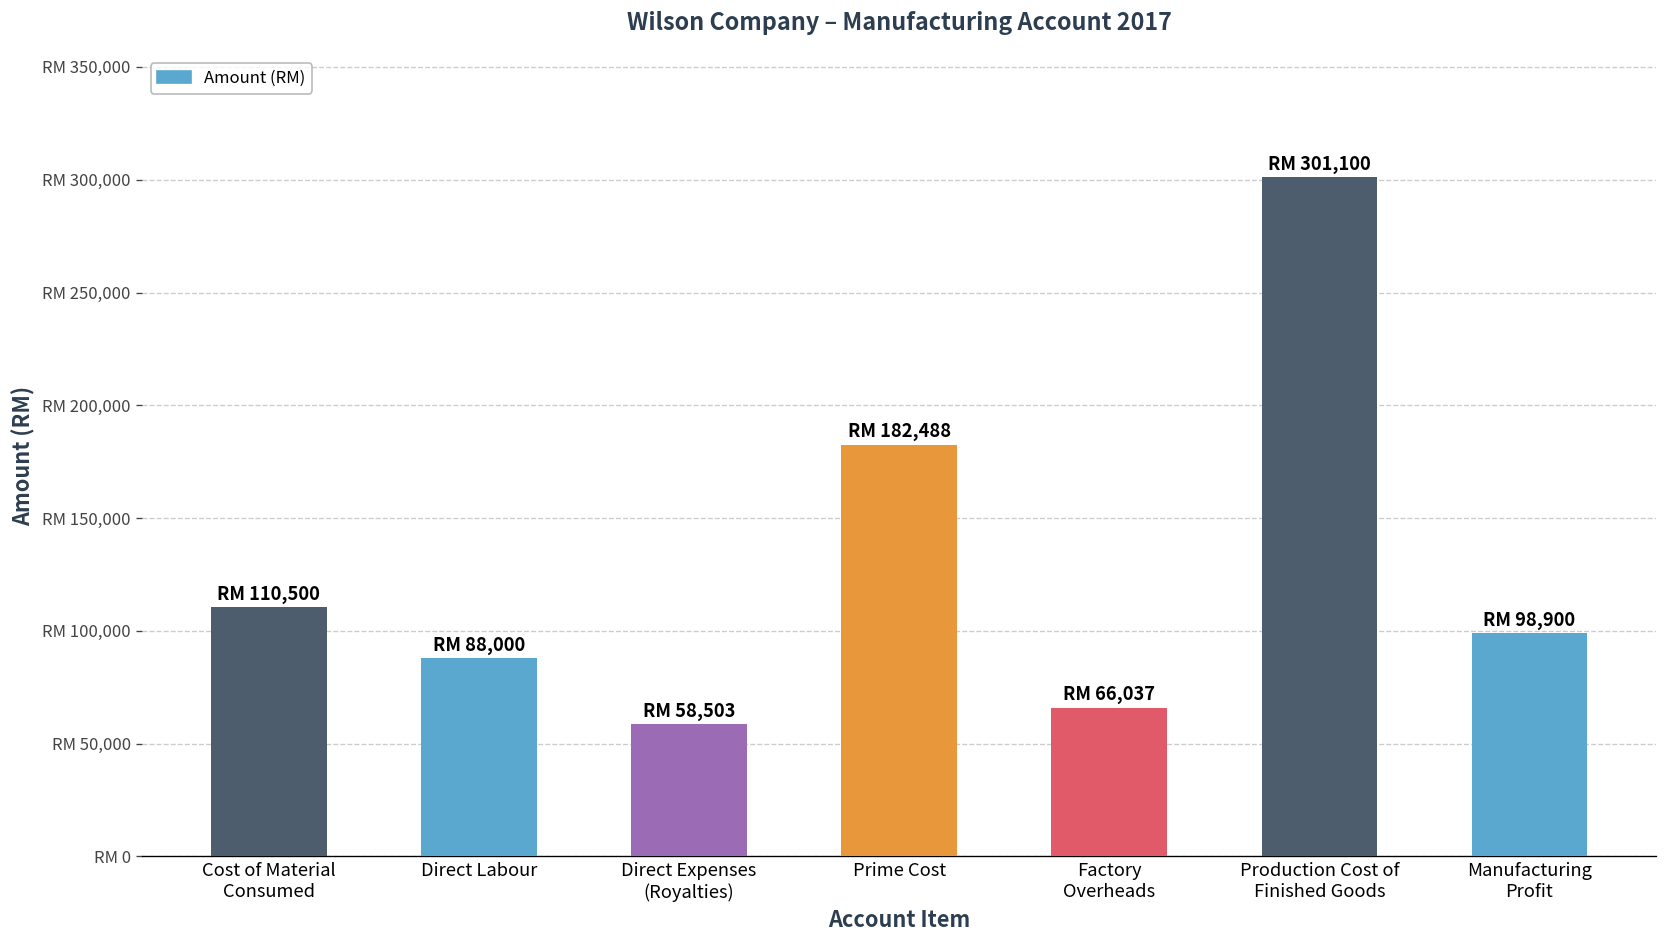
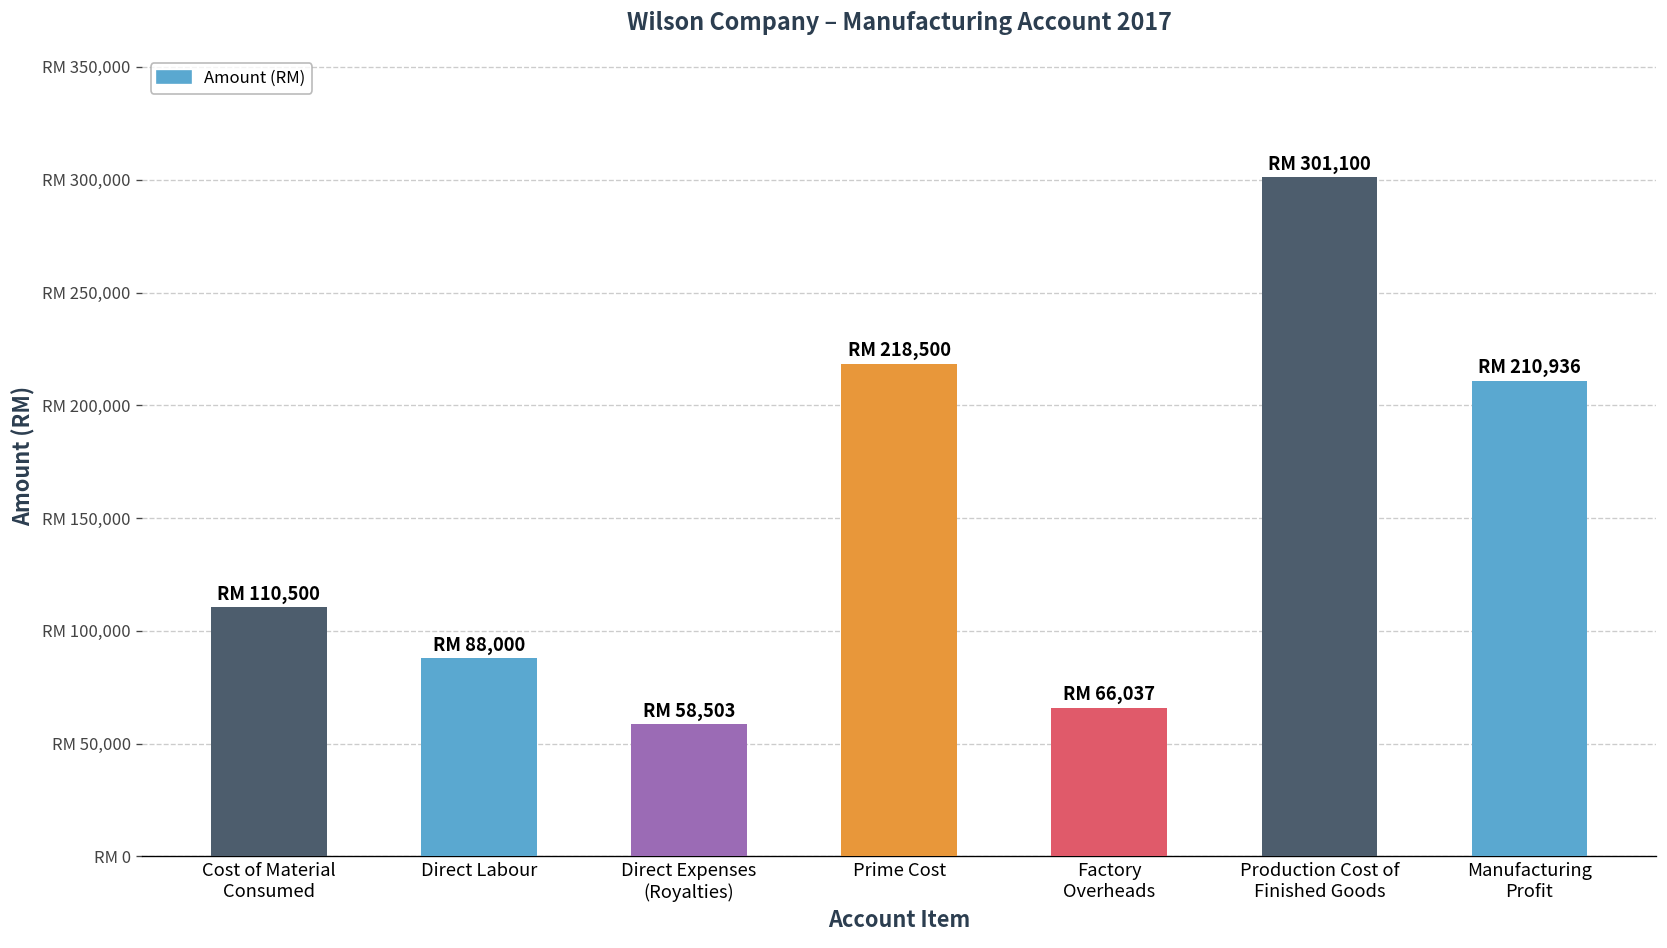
  {
    "Cost of Material Consumed": "110,500",
    "Direct Labour": "88,000",
    "Direct Expenses (Royalties)": "58,503",
-   "Prime Cost": "182,488",
+   "Prime Cost": "218,500",
    "Factory Overheads": "66,037",
    "Production Cost of Finished Goods": "301,100",
-   "Manufacturing Profit": "98,900"
+   "Manufacturing Profit": "210,936"
  }
